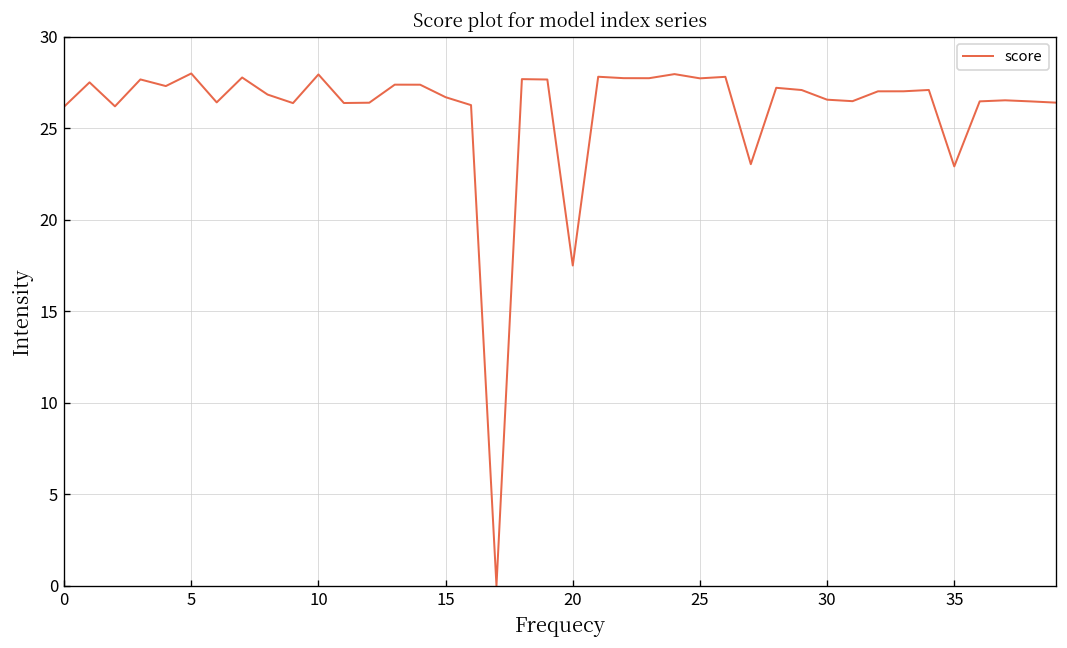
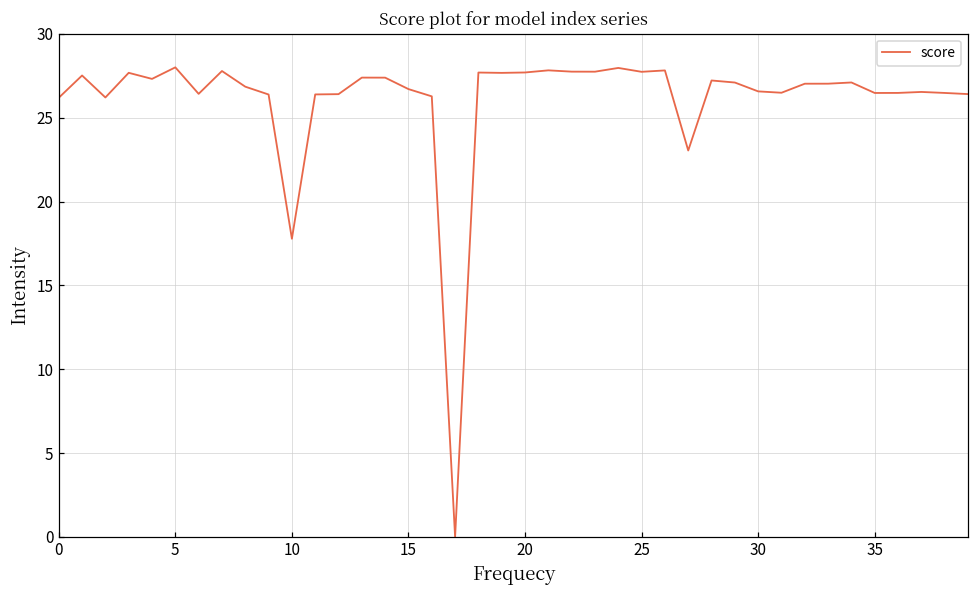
  {
    "0": 26.2,
    "5": 28.0,
-   "10": 27.9,
+   "10": 17.8,
    "15": 26.7,
-   "20": 17.5,
+   "20": 27.7,
    "25": 27.7,
    "30": 26.6,
-   "35": 22.9
+   "35": 26.5
  }
